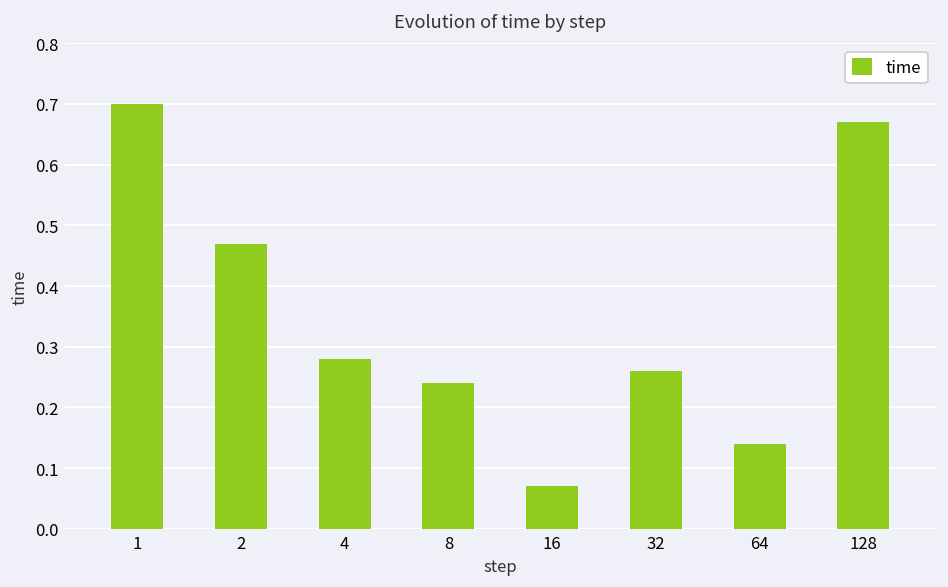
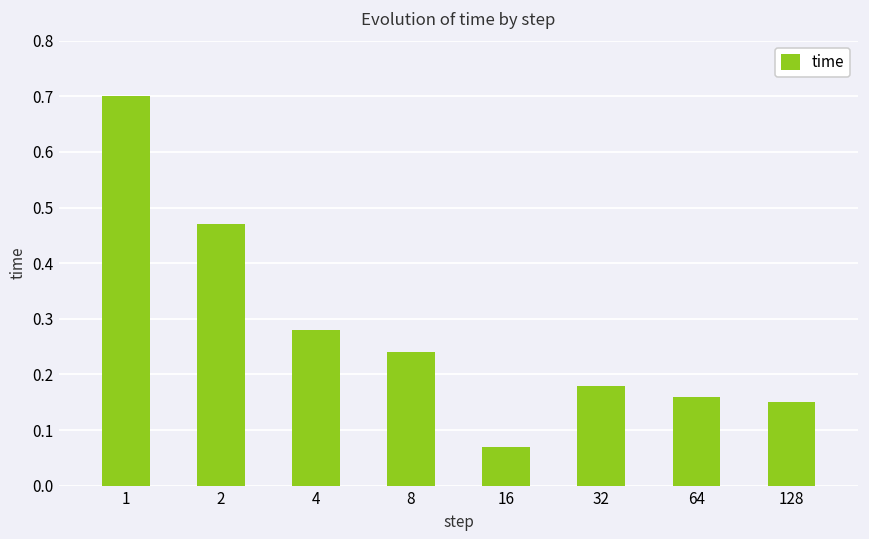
  {
    "1": 0.70,
    "2": 0.47,
    "4": 0.28,
    "8": 0.24,
    "16": 0.07,
-   "32": 0.26,
-   "64": 0.14,
-   "128": 0.67
+   "32": 0.18,
+   "64": 0.16,
+   "128": 0.15
  }
